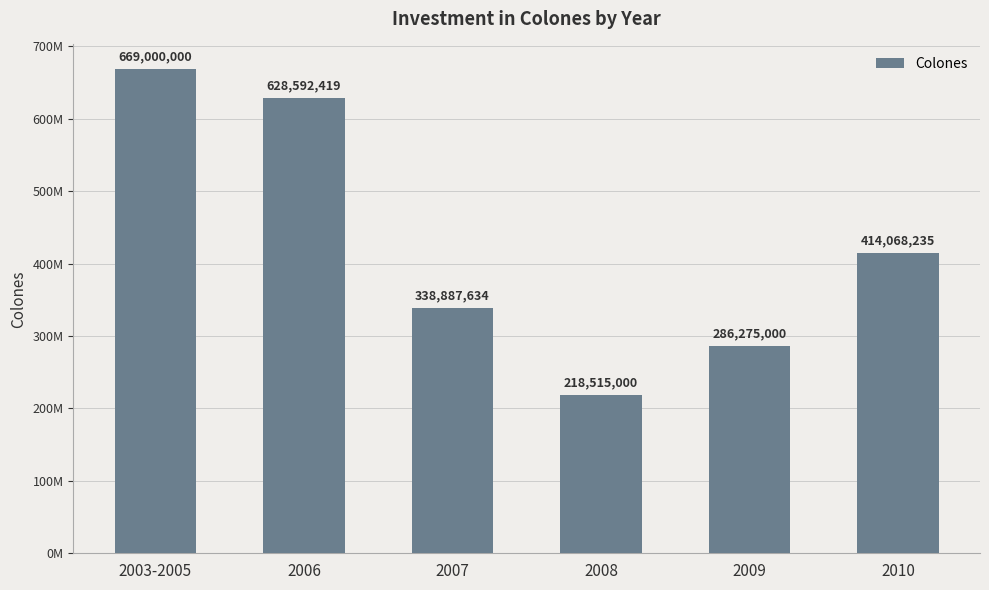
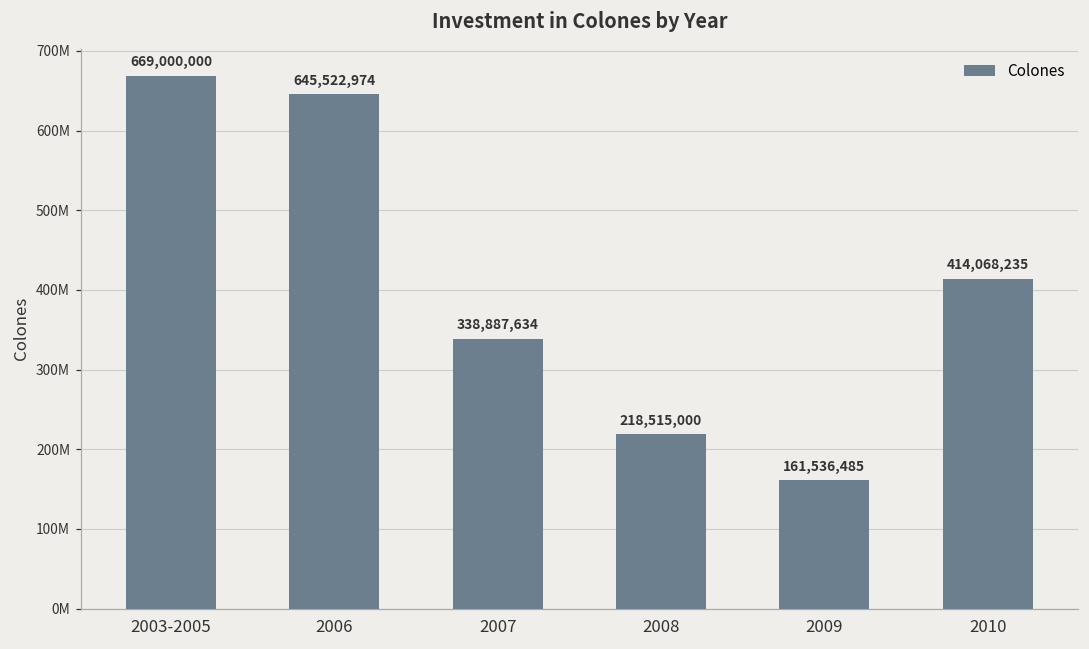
  {
    "2003-2005": "669,000,000",
-   "2006": "628,592,419",
+   "2006": "645,522,974",
    "2007": "338,887,634",
    "2008": "218,515,000",
-   "2009": "286,275,000",
+   "2009": "161,536,485",
    "2010": "414,068,235"
  }
